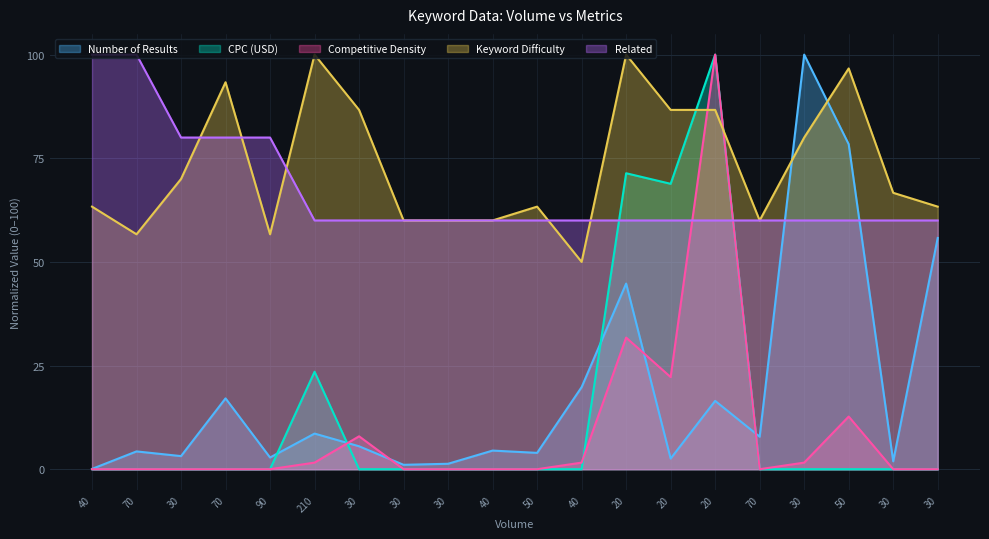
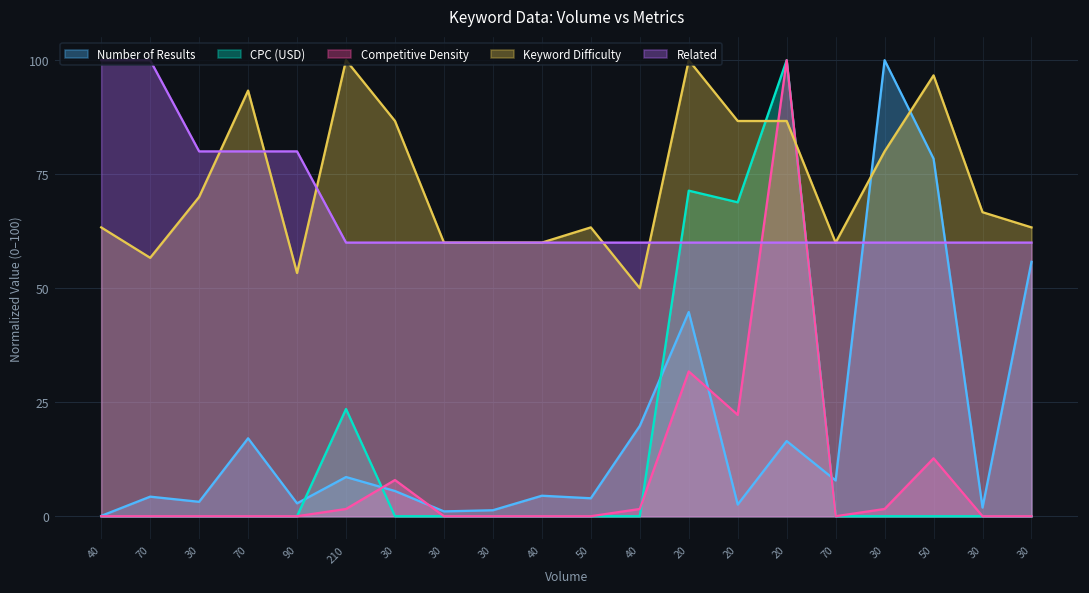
  {
    "Competitive Density": {
      "210": 2
    },
    "Keyword Difficulty": {
-     "90": 57
+     "90": 53
    },
    "Related": {
      "90": 80,
      "210": 60
    }
  }
